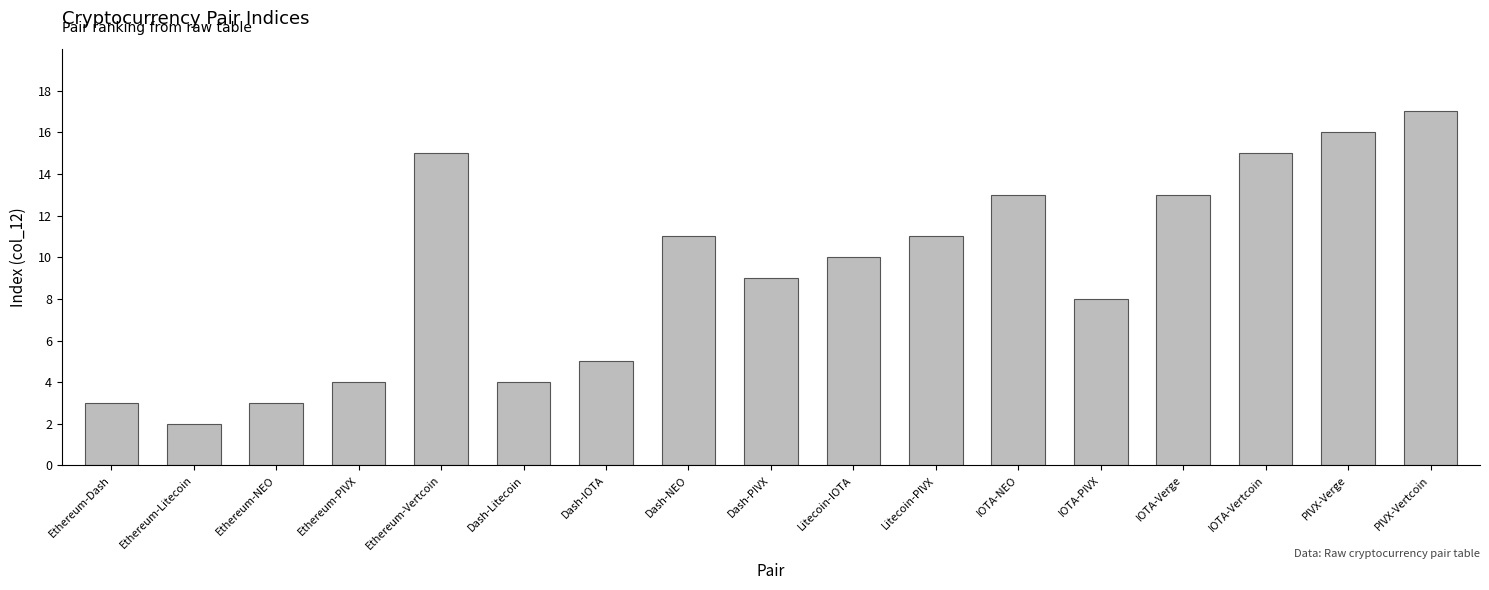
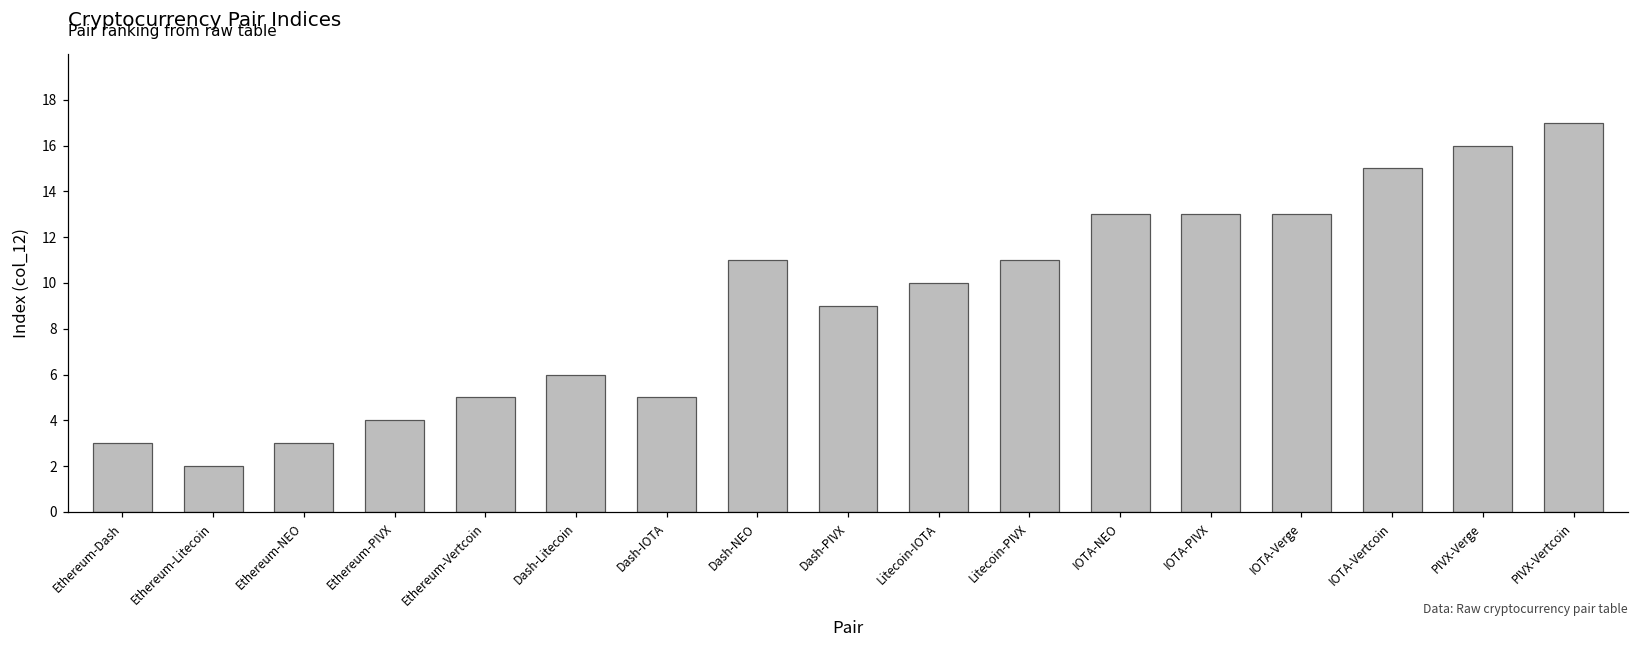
  {
    "Ethereum-Dash": 3,
    "Ethereum-Litecoin": 2,
    "Ethereum-NEO": 3,
    "Ethereum-PIVX": 4,
-   "Ethereum-Vertcoin": 15,
-   "Dash-Litecoin": 4,
+   "Ethereum-Vertcoin": 5,
+   "Dash-Litecoin": 6,
    "Dash-IOTA": 5,
    "Dash-NEO": 11,
    "Dash-PIVX": 9,
    "Litecoin-IOTA": 10,
    "Litecoin-PIVX": 11,
    "IOTA-NEO": 13,
-   "IOTA-PIVX": 8,
+   "IOTA-PIVX": 13,
    "IOTA-Verge": 13,
    "IOTA-Vertcoin": 15,
    "PIVX-Verge": 16,
    "PIVX-Vertcoin": 17
  }
